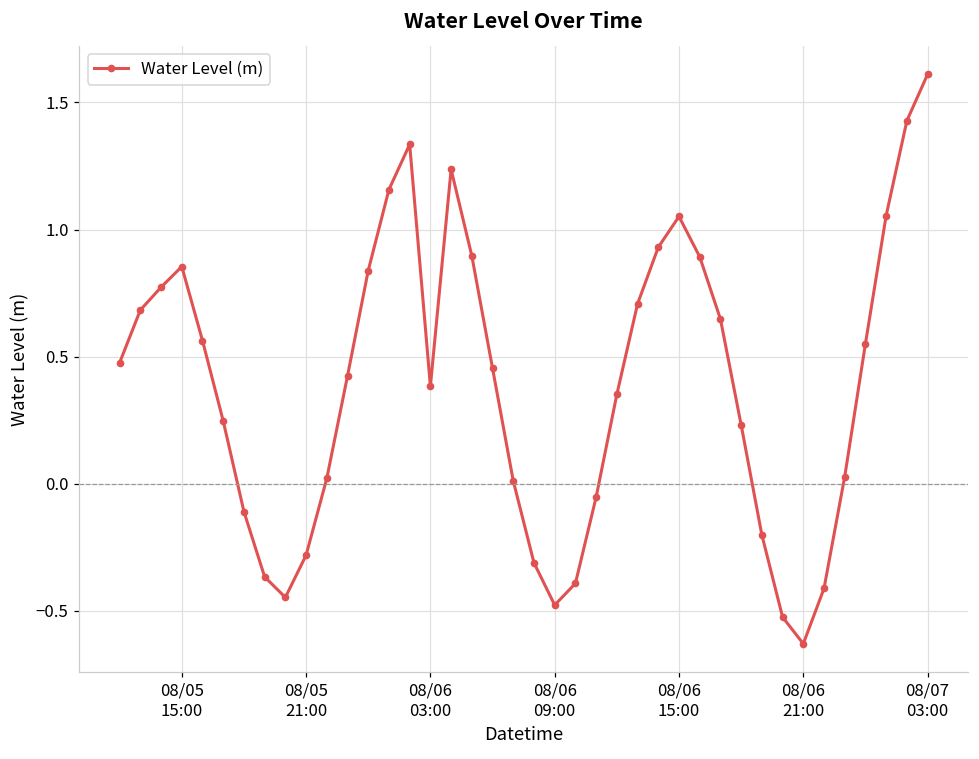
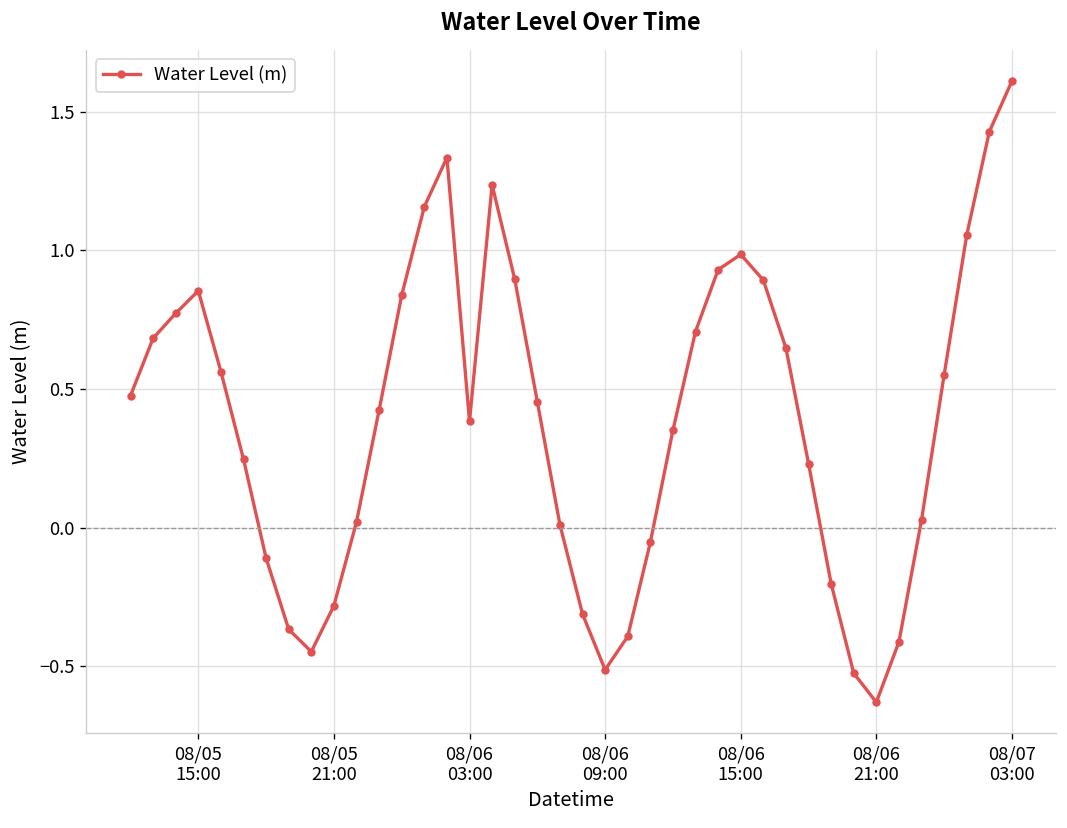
  {
    "08/05 15:00": 0.85,
    "08/05 21:00": -0.28,
    "08/06 03:00": 0.38,
-   "08/06 09:00": -0.48,
-   "08/06 15:00": 1.05,
+   "08/06 09:00": -0.51,
+   "08/06 15:00": 0.99,
    "08/06 21:00": -0.63,
    "08/07 03:00": 1.61
  }
